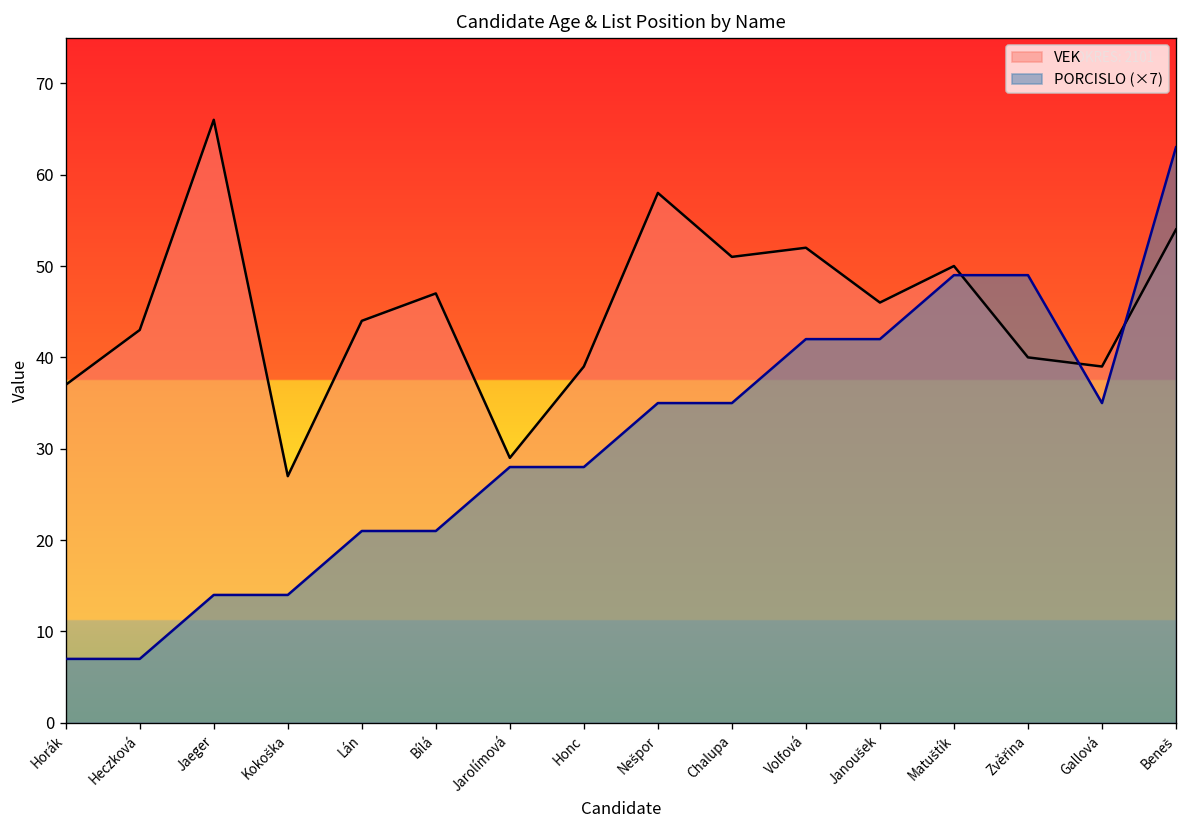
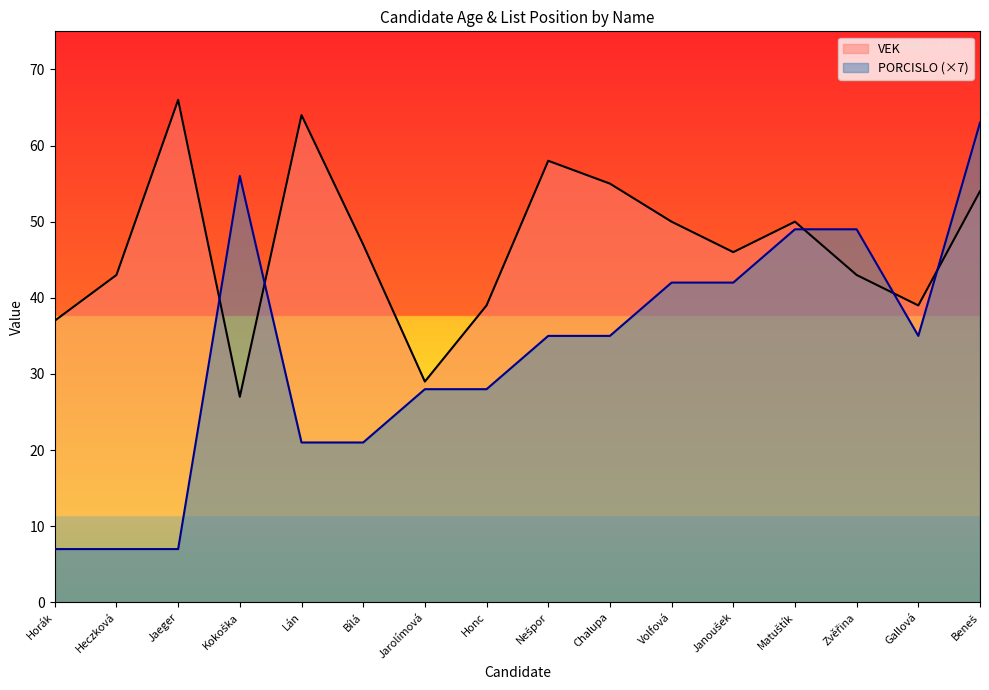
  {
    "VEK": {
      "Horák": 37,
      "Heczková": 43,
      "Jaeger": 66,
      "Kokoška": 27,
-     "Lán": 44,
+     "Lán": 64,
      "Bílá": 47,
      "Jarolímová": 29,
      "Honc": 39,
      "Nešpor": 58,
-     "Chalupa": 51,
-     "Volfová": 52,
+     "Chalupa": 55,
+     "Volfová": 50,
      "Janoušek": 46,
      "Matuštík": 50,
-     "Zvěřina": 40,
+     "Zvěřina": 43,
      "Gallová": 39,
      "Beneš": 54
    },
    "PORCISLO (×7)": {
      "Horák": 7,
      "Heczková": 7,
-     "Jaeger": 14,
-     "Kokoška": 14,
+     "Jaeger": 7,
+     "Kokoška": 56,
      "Lán": 21,
      "Bílá": 21,
      "Jarolímová": 28,
      "Honc": 28,
      "Nešpor": 35,
      "Chalupa": 35,
      "Volfová": 42,
      "Janoušek": 42,
      "Matuštík": 49,
      "Zvěřina": 49,
      "Gallová": 35,
      "Beneš": 63
    }
  }
